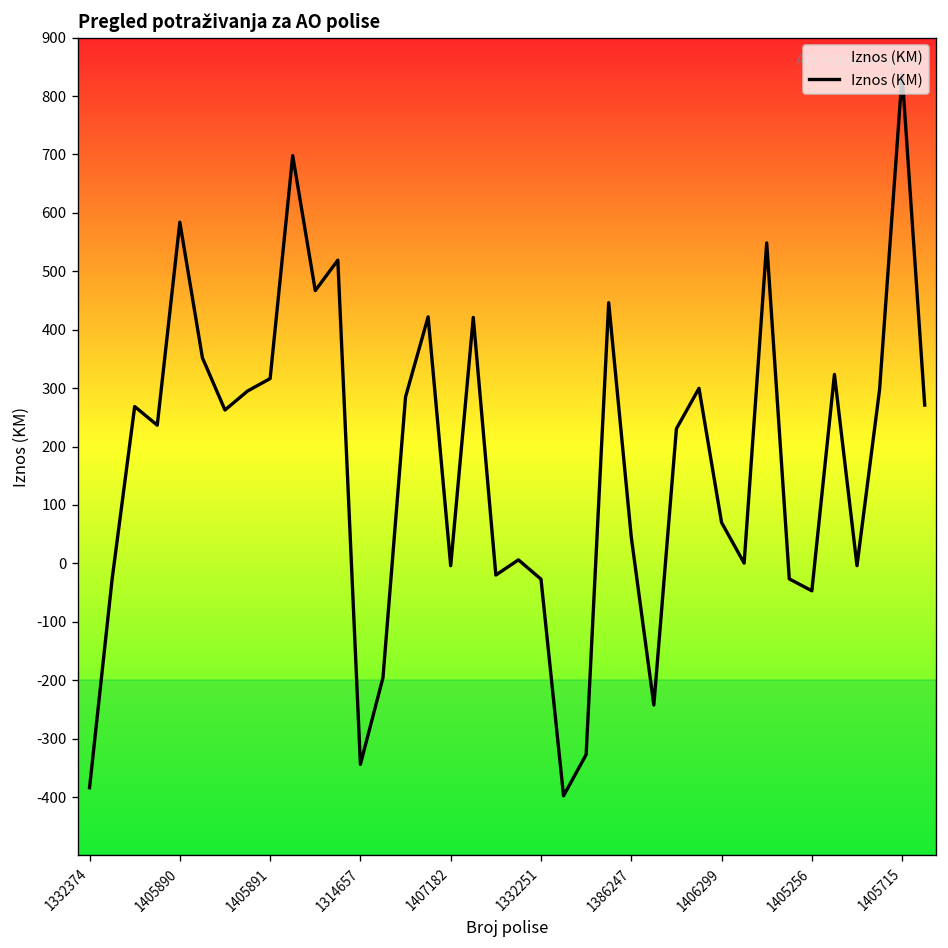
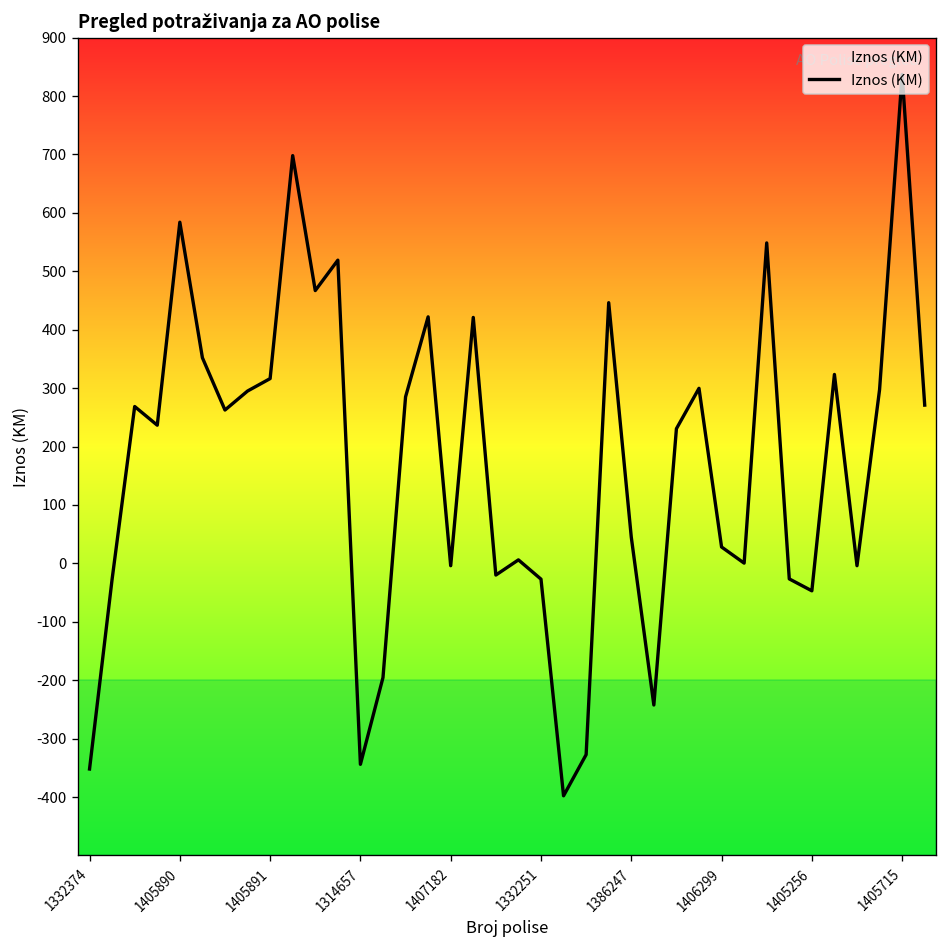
  {
-   "1332374": -380,
+   "1332374": -350,
    "1405890": 580,
    "1405891": 320,
    "1314657": -340,
    "1407182": 0,
    "1332251": -30,
    "1386247": 40,
-   "1406299": 70,
+   "1406299": 30,
    "1405256": -50
  }
